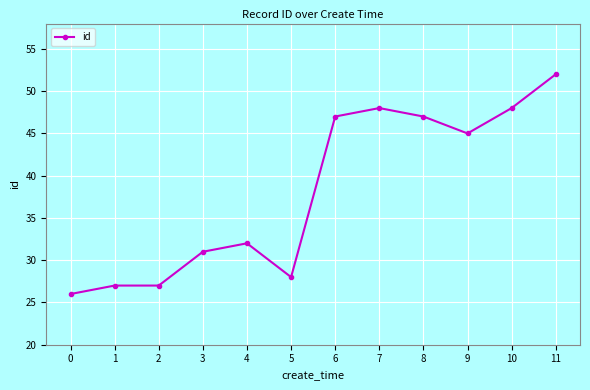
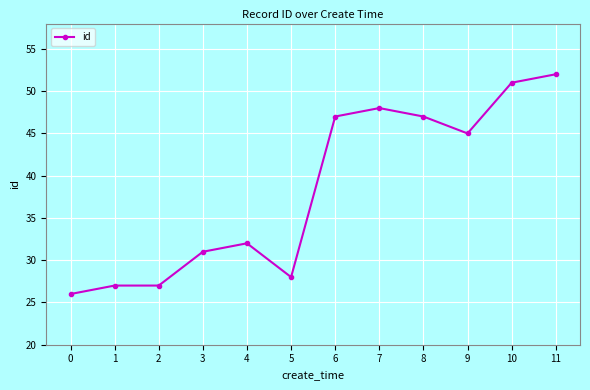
  {
    "0": 26,
    "1": 27,
    "2": 27,
    "3": 31,
    "4": 32,
    "5": 28,
    "6": 47,
    "7": 48,
    "8": 47,
    "9": 45,
-   "10": 48,
+   "10": 51,
    "11": 52
  }
